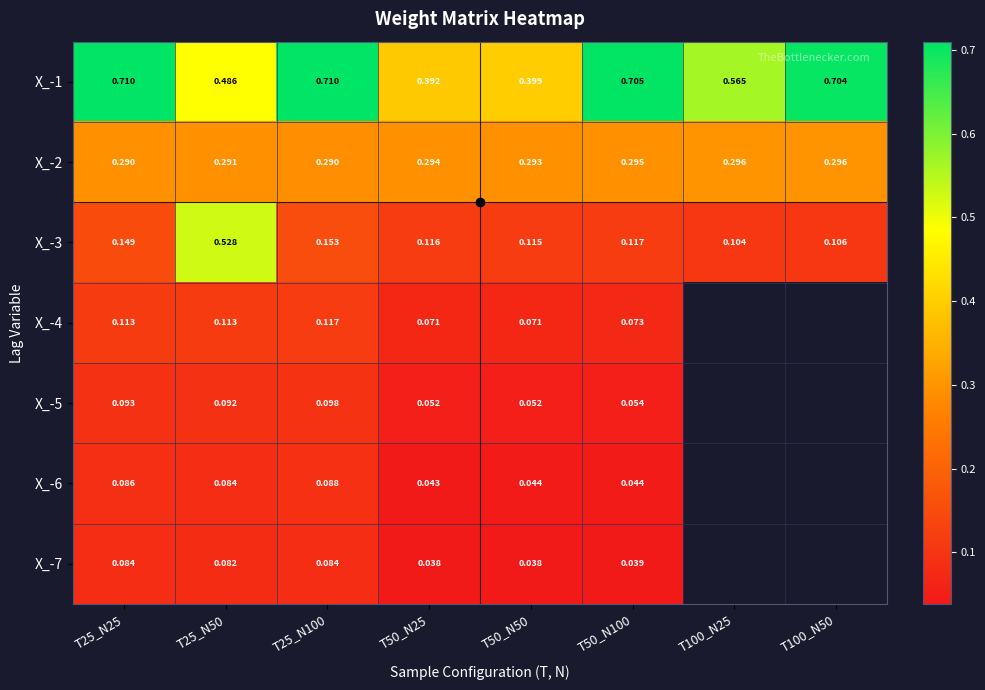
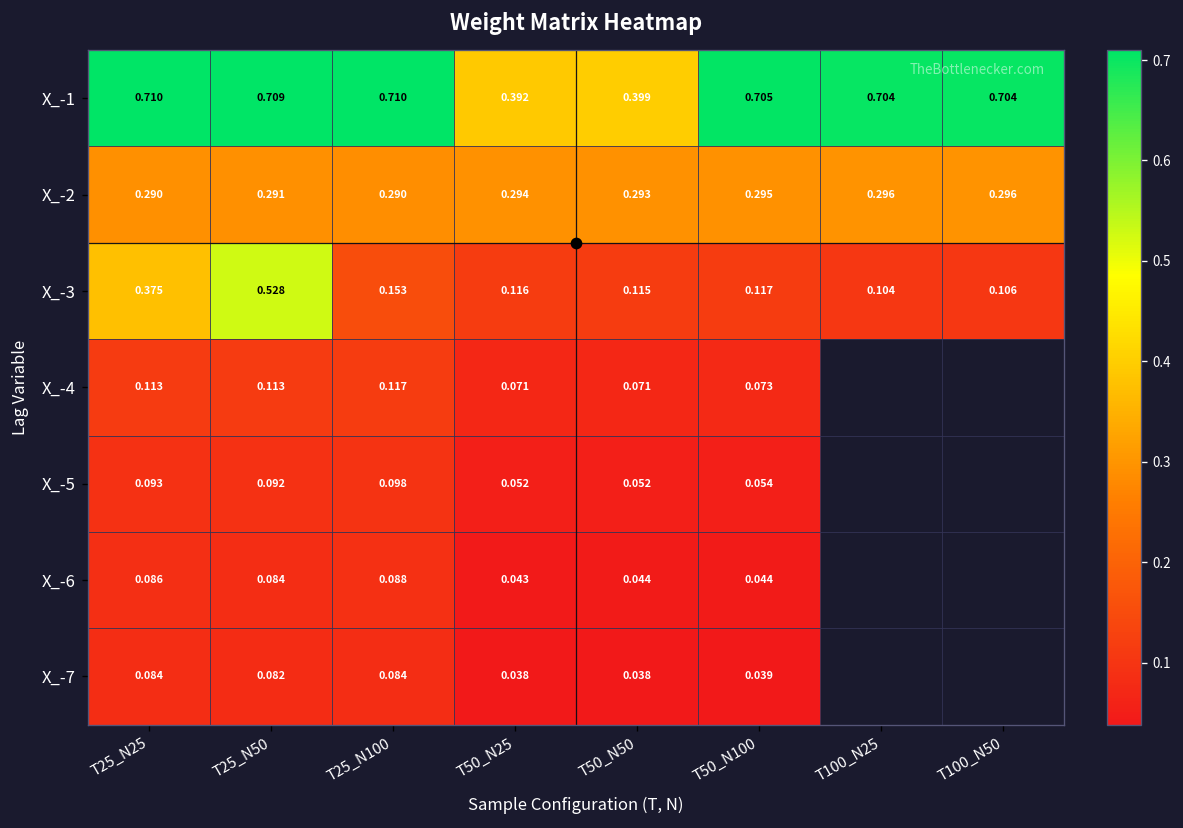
  {
    "X_-1": {
      "T25_N25": 0.710,
-     "T25_N50": 0.486,
+     "T25_N50": 0.709,
      "T25_N100": 0.710,
      "T50_N25": 0.392,
      "T50_N50": 0.399,
      "T50_N100": 0.705,
-     "T100_N25": 0.565
+     "T100_N25": 0.704
    },
    "X_-2": {
      "T25_N25": 0.290,
      "T25_N50": 0.291,
      "T25_N100": 0.290,
      "T50_N25": 0.294,
      "T50_N50": 0.293,
      "T50_N100": 0.295,
      "T100_N25": 0.296,
      "T100_N50": 0.296
    },
    "X_-3": {
-     "T25_N25": 0.149,
+     "T25_N25": 0.375,
      "T25_N50": 0.528,
      "T25_N100": 0.153,
      "T50_N25": 0.116,
      "T50_N50": 0.115,
      "T50_N100": 0.117,
      "T100_N25": 0.104,
      "T100_N50": 0.106
    },
    "X_-4": {
      "T25_N25": 0.113,
      "T25_N50": 0.113,
      "T25_N100": 0.117,
      "T50_N25": 0.071,
      "T50_N50": 0.071,
      "T50_N100": 0.073
    },
    "X_-5": {
      "T25_N25": 0.093,
      "T25_N50": 0.092,
      "T25_N100": 0.098,
      "T50_N25": 0.052,
      "T50_N50": 0.052,
      "T50_N100": 0.054
    },
    "X_-6": {
      "T25_N25": 0.086,
      "T25_N50": 0.084,
      "T25_N100": 0.088,
      "T50_N25": 0.043,
      "T50_N50": 0.044,
      "T50_N100": 0.044
    },
    "X_-7": {
      "T25_N25": 0.084,
      "T25_N50": 0.082,
      "T25_N100": 0.084,
      "T50_N25": 0.038,
      "T50_N50": 0.038,
      "T50_N100": 0.039
    }
  }
